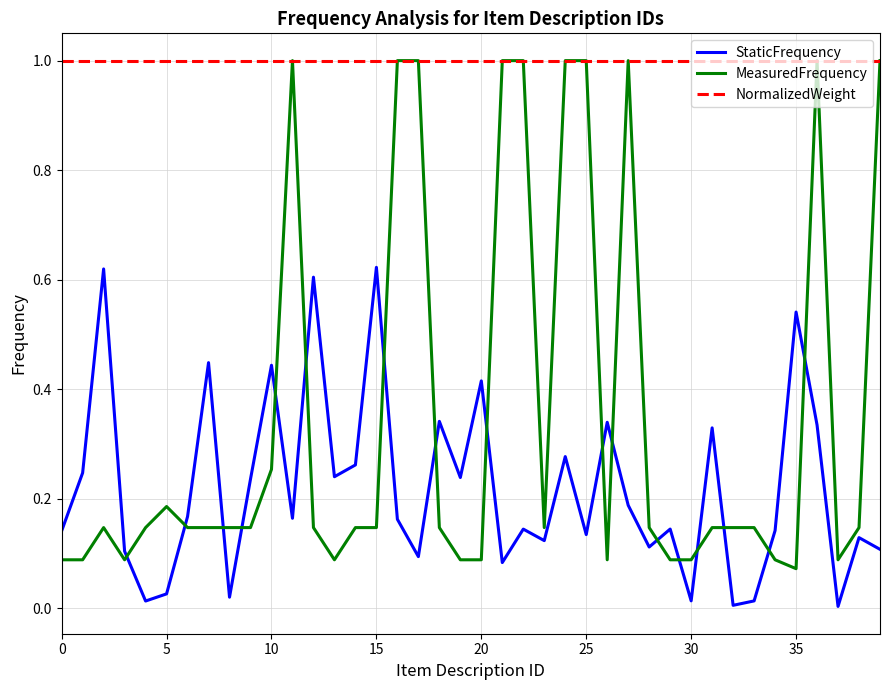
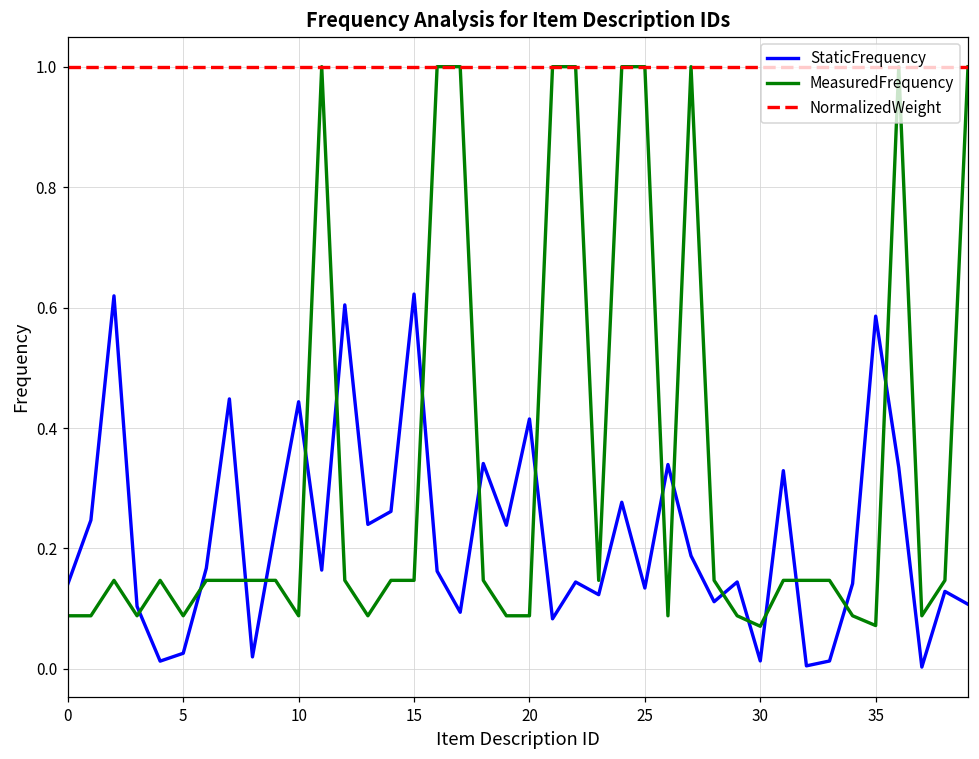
  {
    "StaticFrequency": {
      "0": 0.14,
      "5": 0.03,
      "10": 0.44,
      "15": 0.62,
      "20": 0.42,
      "25": 0.13,
      "30": 0.01,
-     "35": 0.54
+     "35": 0.59
    },
    "MeasuredFrequency": {
      "0": 0.09,
-     "5": 0.19,
-     "10": 0.25,
+     "5": 0.09,
+     "10": 0.09,
      "15": 0.15,
      "20": 0.09,
-     "30": 0.09,
+     "30": 0.07,
      "35": 0.07
    },
    "NormalizedWeight": {
      "0": 1.00,
      "5": 1.00,
      "10": 1.00,
      "15": 1.00,
      "20": 1.00
    }
  }
